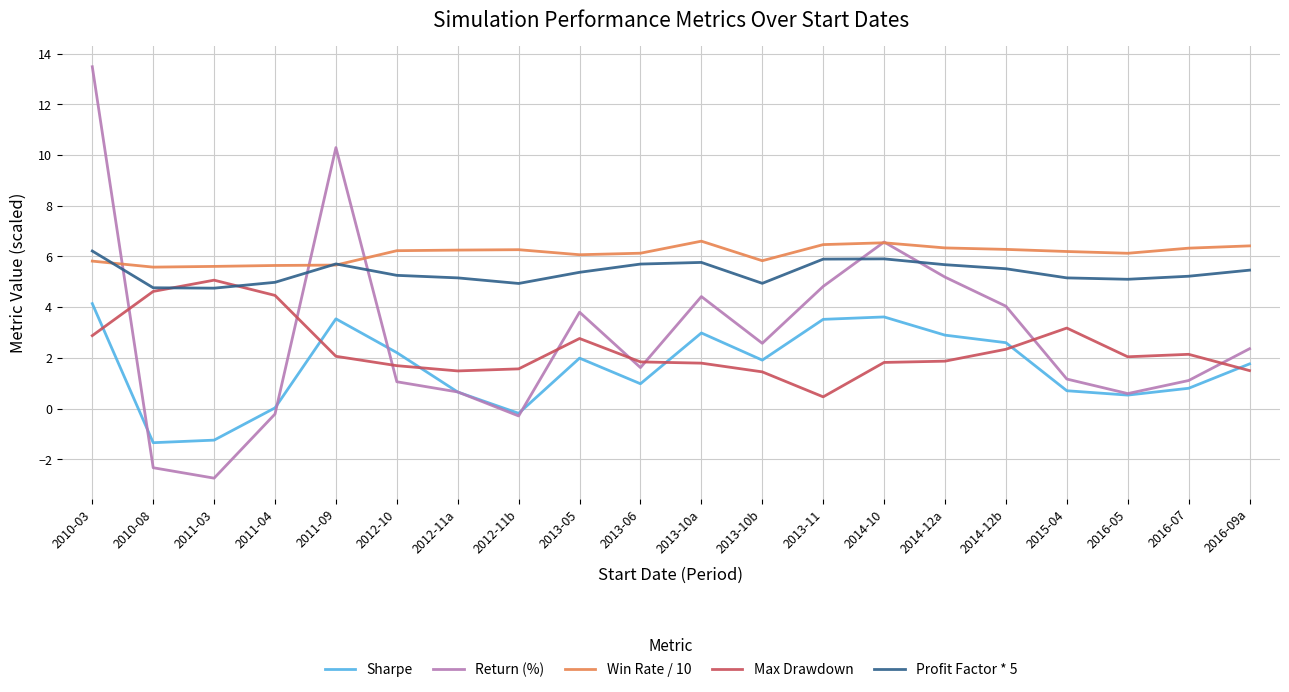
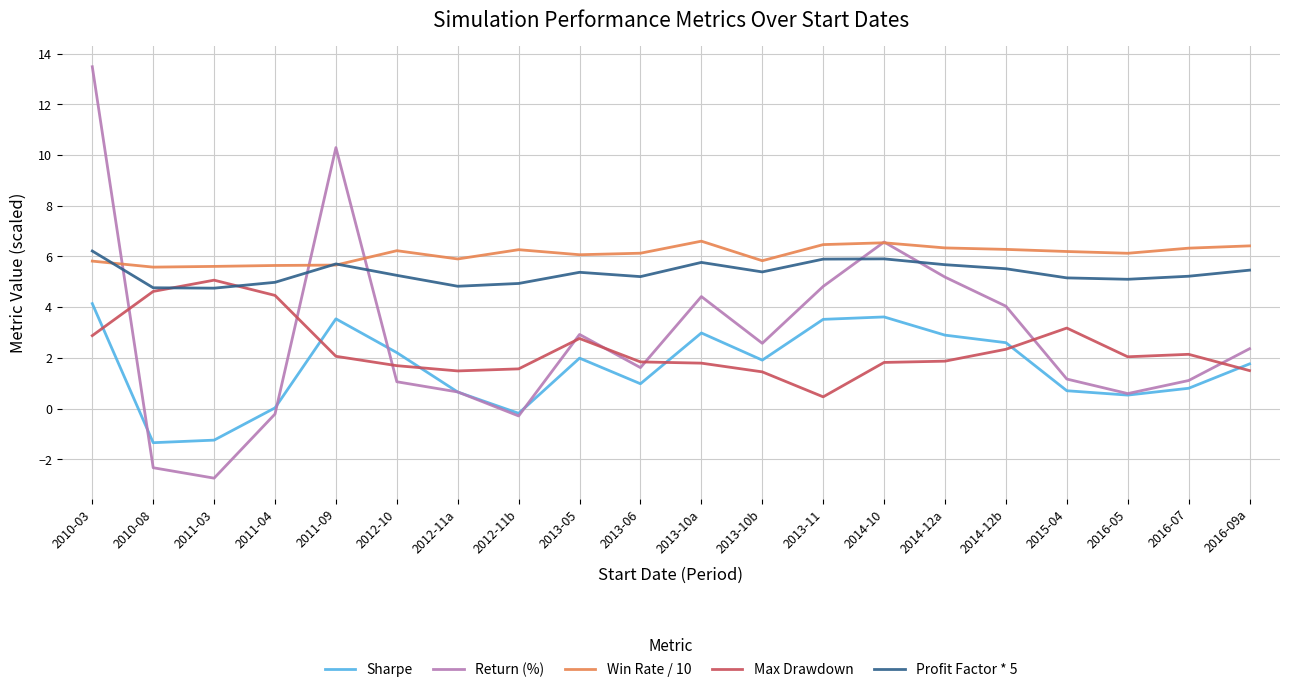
  {
    "Sharpe": {
      "2010-03": 4.1,
      "2010-08": -1.3,
      "2011-03": -1.2,
      "2011-04": 0.0,
      "2011-09": 3.5,
      "2012-10": 2.2,
      "2012-11b": -0.2,
      "2013-05": 2.0,
      "2013-06": 1.0,
      "2013-10a": 3.0,
      "2013-10b": 1.9,
      "2013-11": 3.5,
      "2014-10": 3.6,
      "2014-12a": 2.9,
      "2014-12b": 2.6,
      "2015-04": 0.7,
      "2016-07": 0.8,
      "2016-09a": 1.8
    },
    "Return (%)": {
      "2010-03": 13.5,
      "2010-08": -2.3,
      "2011-03": -2.7,
      "2011-04": -0.2,
      "2011-09": 10.3,
      "2012-10": 1.1,
      "2012-11b": -0.3,
-     "2013-05": 3.8,
+     "2013-05": 2.9,
      "2013-06": 1.6,
      "2013-10a": 4.4,
      "2013-10b": 2.6,
      "2013-11": 4.8,
      "2014-12a": 5.2,
      "2014-12b": 4.0,
      "2015-04": 1.2,
      "2016-07": 1.1,
      "2016-09a": 2.4
    },
    "Win Rate / 10": {
      "2010-03": 5.8,
      "2010-08": 5.6,
      "2011-03": 5.6,
      "2011-04": 5.6,
      "2012-10": 6.2,
-     "2012-11a": 6.3,
+     "2012-11a": 5.9,
      "2012-11b": 6.3,
      "2013-05": 6.1,
      "2013-06": 6.1,
      "2013-10a": 6.6,
      "2013-10b": 5.8,
      "2013-11": 6.5,
      "2014-12a": 6.3,
      "2014-12b": 6.3,
      "2015-04": 6.2,
      "2016-05": 6.1,
      "2016-07": 6.3,
      "2016-09a": 6.4
    },
    "Max Drawdown": {
      "2010-03": 2.9,
      "2010-08": 4.6,
      "2011-03": 5.1,
      "2011-04": 4.5,
      "2011-09": 2.1,
      "2012-10": 1.7,
      "2012-11a": 1.5,
      "2012-11b": 1.6,
      "2013-05": 2.8,
      "2013-06": 1.8,
      "2013-10a": 1.8,
      "2013-10b": 1.4,
      "2013-11": 0.5,
      "2014-10": 1.8,
      "2014-12a": 1.9,
      "2014-12b": 2.3,
      "2015-04": 3.2,
      "2016-05": 2.0,
      "2016-07": 2.1,
      "2016-09a": 1.5
    },
    "Profit Factor * 5": {
      "2010-03": 6.2,
      "2010-08": 4.8,
      "2011-03": 4.8,
      "2011-04": 5.0,
      "2012-10": 5.3,
-     "2012-11a": 5.2,
+     "2012-11a": 4.8,
      "2012-11b": 4.9,
      "2013-05": 5.4,
-     "2013-06": 5.7,
+     "2013-06": 5.2,
      "2013-10a": 5.8,
-     "2013-10b": 4.9,
+     "2013-10b": 5.4,
      "2013-11": 5.9,
      "2014-10": 5.9,
      "2014-12a": 5.7,
      "2014-12b": 5.5,
      "2015-04": 5.2,
      "2016-05": 5.1,
      "2016-07": 5.2,
      "2016-09a": 5.5
    }
  }
